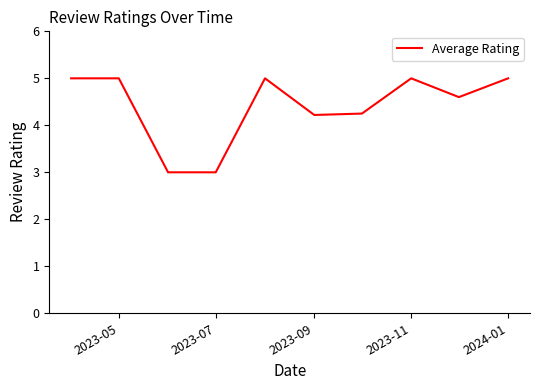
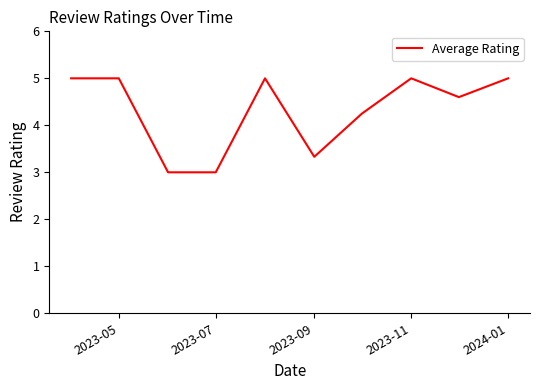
  {
    "2023-05": 5.0,
    "2023-07": 3.0,
-   "2023-09": 4.2,
+   "2023-09": 3.3,
    "2023-11": 5.0,
    "2024-01": 5.0
  }
